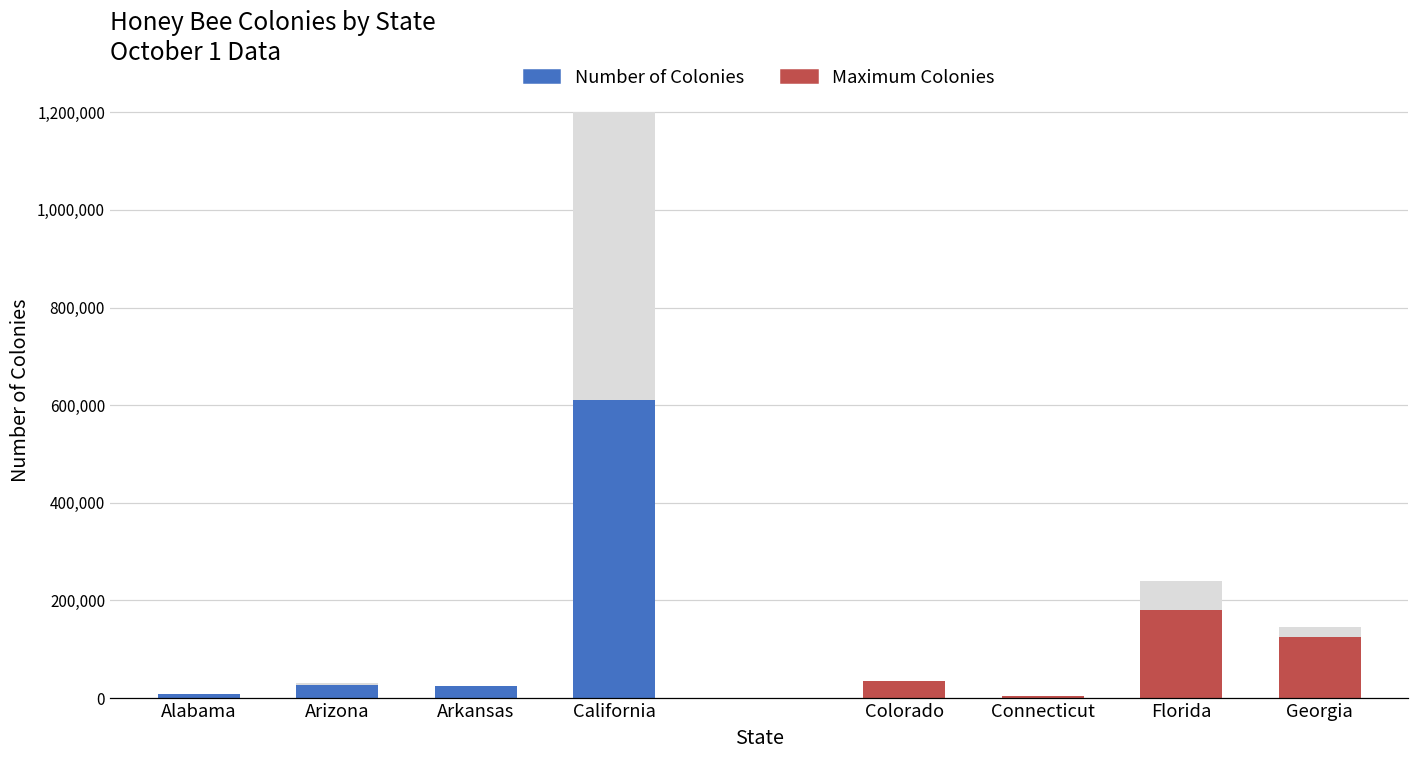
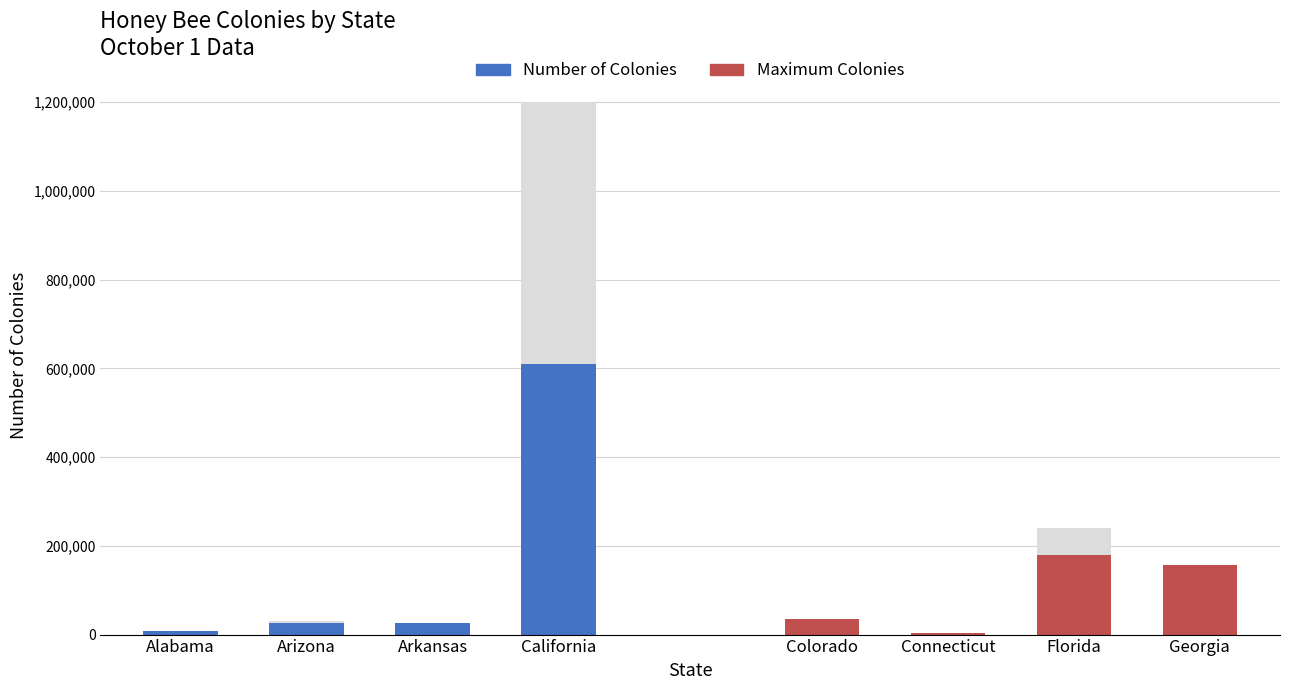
  {
    "Number of Colonies": {
      "Alabama": "10,000",
      "Arizona": "30,000",
      "Arkansas": "30,000"
    },
    "Maximum Colonies": {
      "Colorado": "30,000",
-     "Georgia": "130,000"
+     "Georgia": "160,000"
    }
  }
